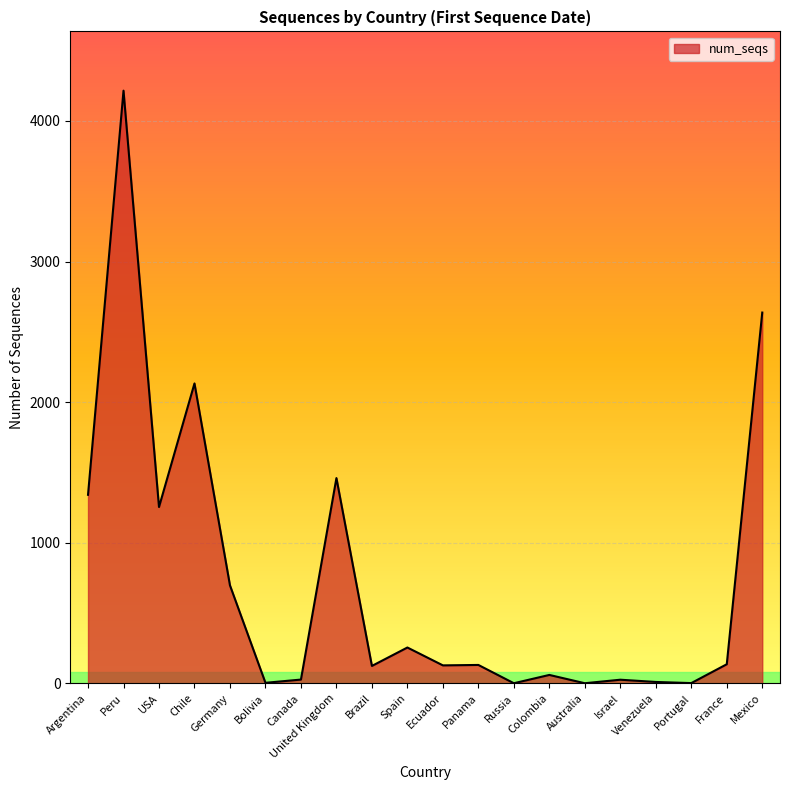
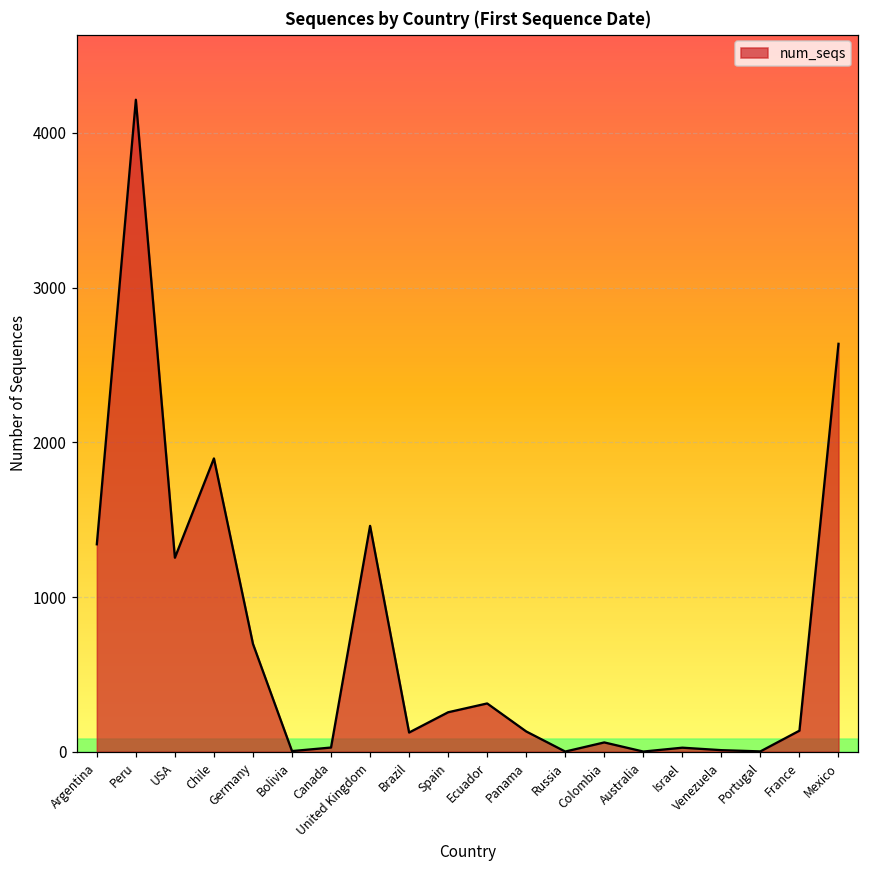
  {
    "Argentina": 1340,
    "Peru": 4220,
    "USA": 1250,
-   "Chile": 2130,
+   "Chile": 1900,
    "Germany": 700,
    "United Kingdom": 1460,
    "Brazil": 120,
    "Spain": 260,
-   "Ecuador": 130,
+   "Ecuador": 310,
    "Panama": 130,
    "France": 140,
    "Mexico": 2640
  }
